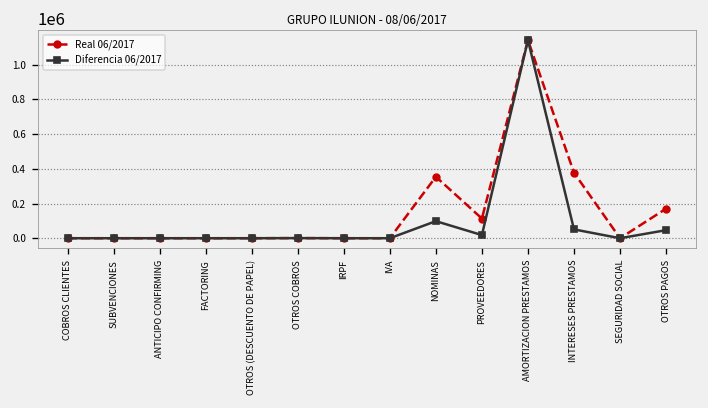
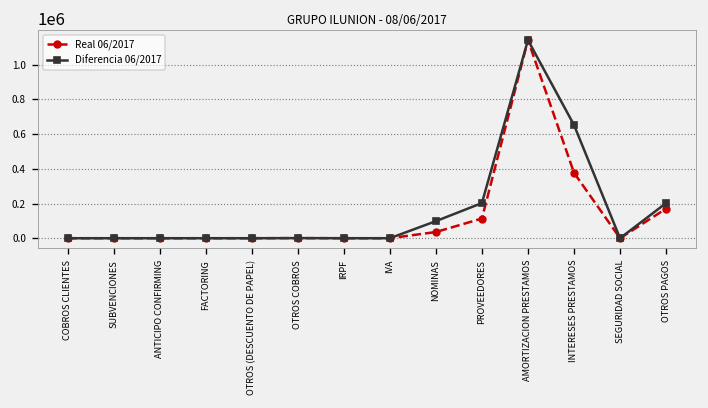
  {
    "Real 06/2017": {
-     "NOMINAS": 350000,
+     "NOMINAS": 40000,
      "PROVEEDORES": 110000,
      "INTERESES PRESTAMOS": 380000,
      "OTROS PAGOS": 170000
    },
    "Diferencia 06/2017": {
      "NOMINAS": 100000,
-     "PROVEEDORES": 20000,
-     "INTERESES PRESTAMOS": 50000,
-     "OTROS PAGOS": 50000
+     "PROVEEDORES": 200000,
+     "INTERESES PRESTAMOS": 650000,
+     "OTROS PAGOS": 200000
    }
  }
